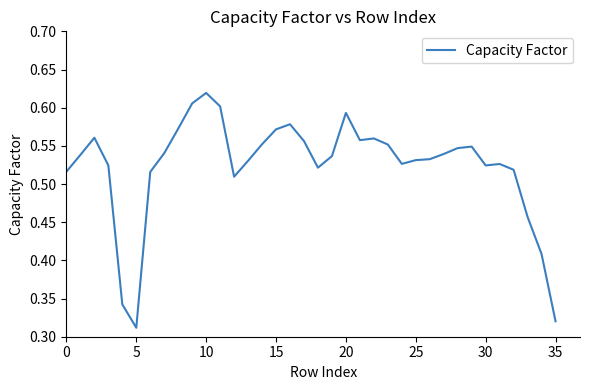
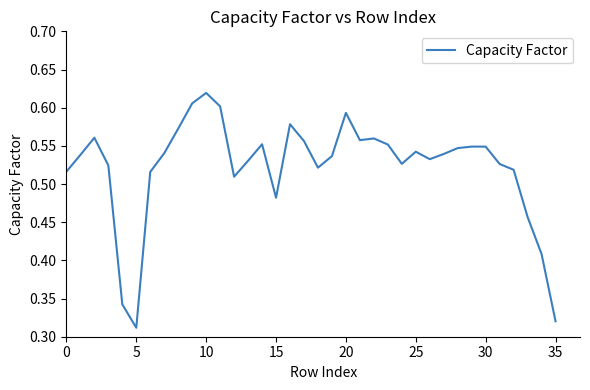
  {
    "0": 0.52,
    "5": 0.31,
    "10": 0.62,
-   "15": 0.57,
+   "15": 0.48,
    "20": 0.59,
-   "25": 0.53,
-   "30": 0.52,
+   "25": 0.54,
+   "30": 0.55,
    "35": 0.32
  }
